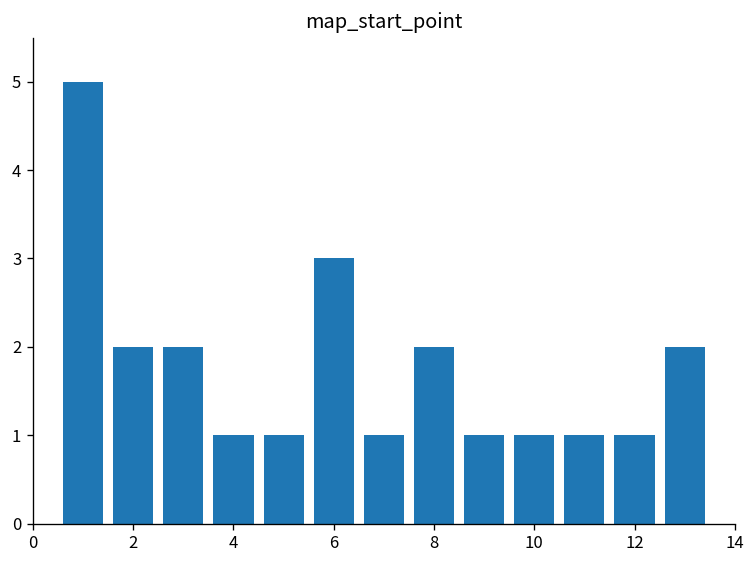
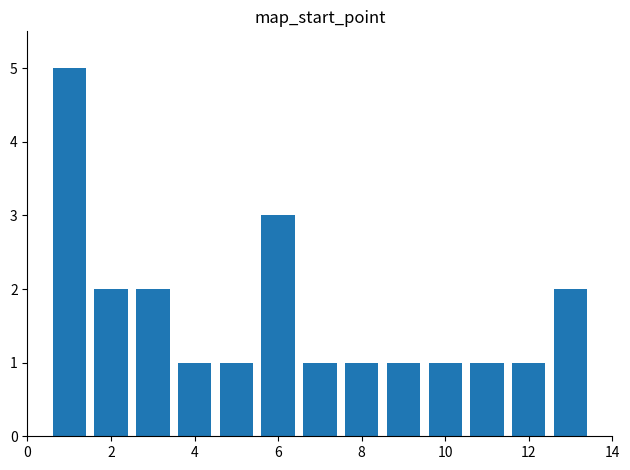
  {
    "2": 2,
    "4": 1,
    "6": 3,
-   "8": 2,
+   "8": 1,
    "10": 1,
    "12": 1
  }
